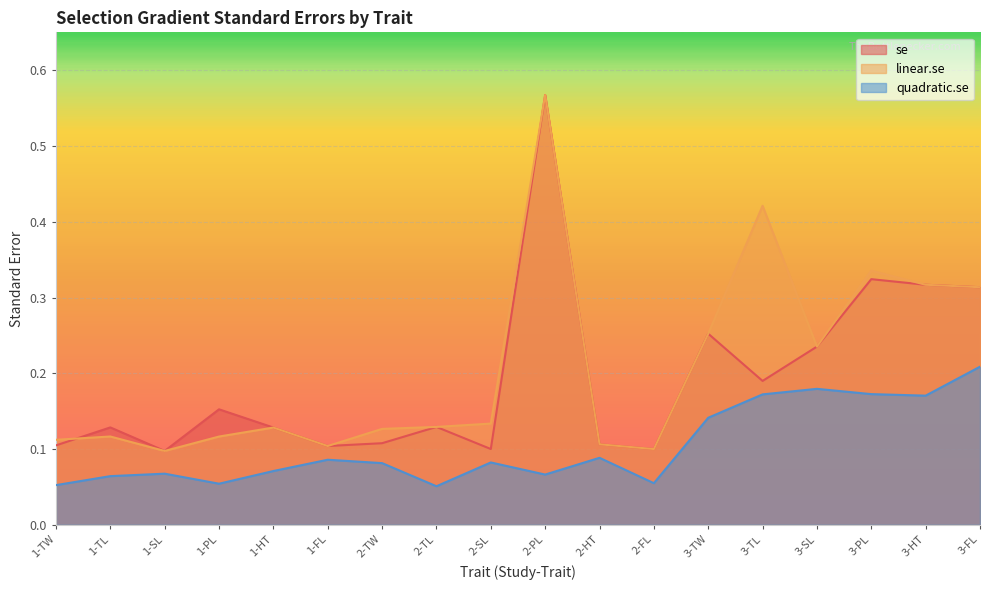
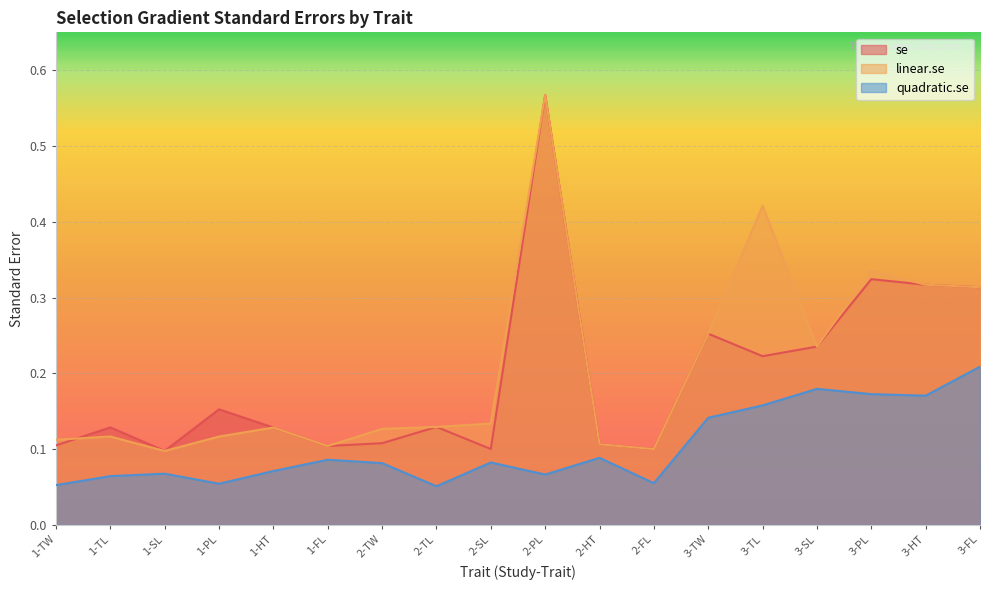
  {
    "se": {
      "1-TW": 0.10,
      "1-TL": 0.13,
      "1-PL": 0.15,
      "2-TW": 0.11,
      "2-SL": 0.10,
-     "3-TL": 0.19,
+     "3-TL": 0.22,
      "3-PL": 0.32
    },
    "linear.se": {
      "1-TW": 0.11,
      "1-TL": 0.12,
      "1-PL": 0.12,
      "2-TW": 0.13,
      "2-SL": 0.13,
      "3-TL": 0.42,
      "3-PL": 0.34
    },
    "quadratic.se": {
      "1-TW": 0.05,
      "1-TL": 0.06,
      "1-SL": 0.07,
      "1-PL": 0.05,
      "1-HT": 0.07,
      "1-FL": 0.09,
      "2-TW": 0.08,
      "2-TL": 0.05,
      "2-SL": 0.08,
      "2-PL": 0.07,
      "2-HT": 0.09,
      "2-FL": 0.05,
      "3-TW": 0.14,
-     "3-TL": 0.17,
+     "3-TL": 0.16,
      "3-SL": 0.18,
      "3-PL": 0.17,
      "3-HT": 0.17,
      "3-FL": 0.21
    }
  }
